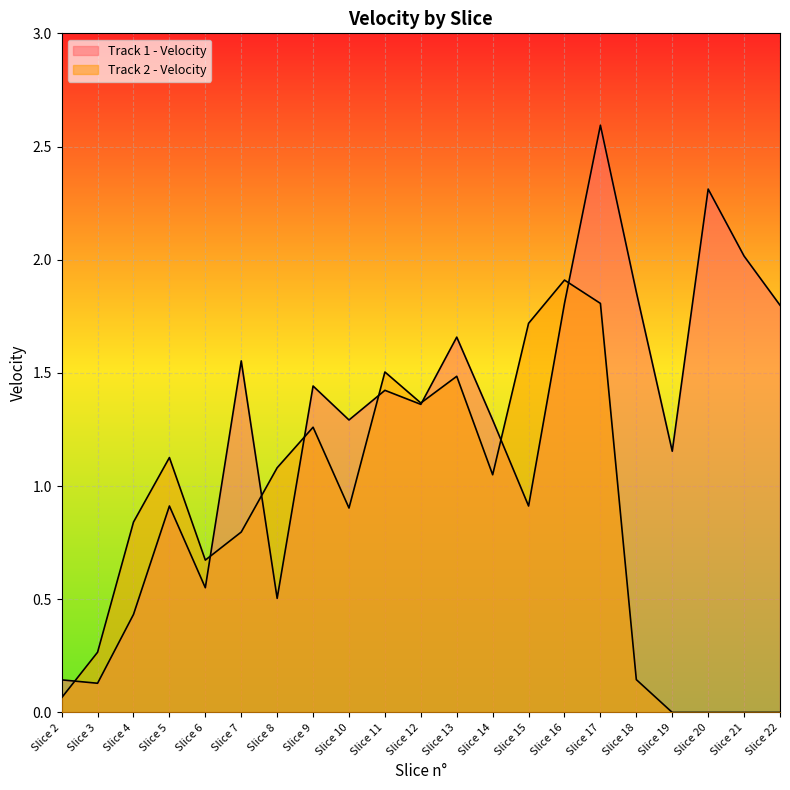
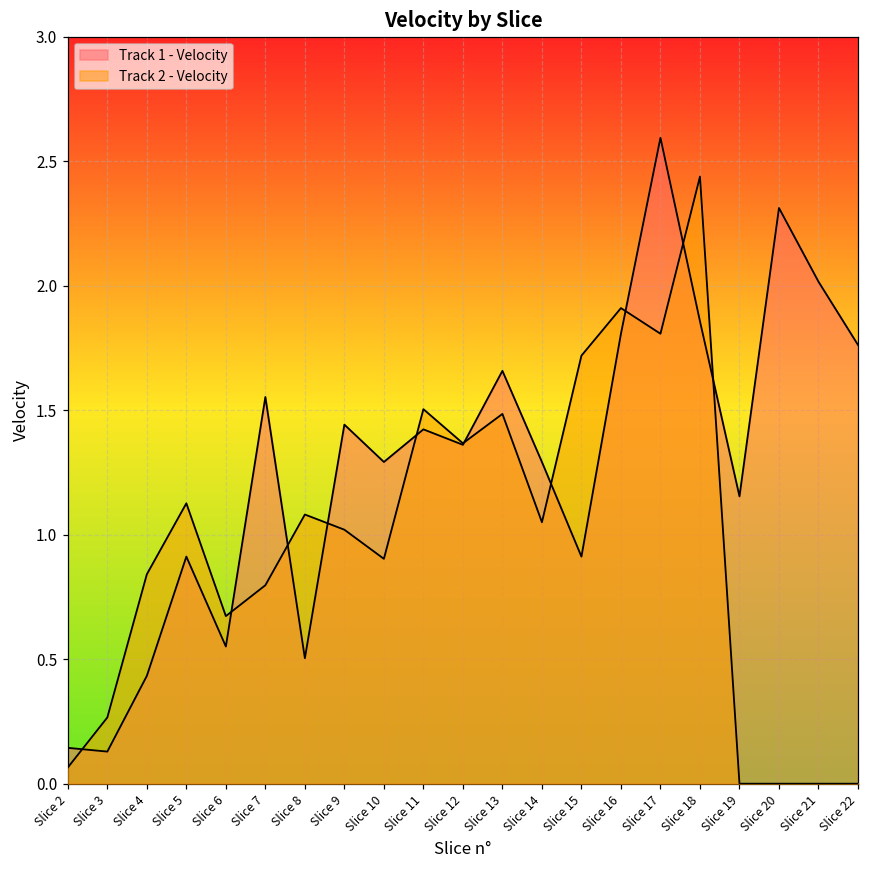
  {
    "Track 1 - Velocity": {
      "Slice 2": 0.14,
      "Slice 3": 0.13,
      "Slice 4": 0.43,
      "Slice 5": 0.91,
      "Slice 6": 0.55,
      "Slice 7": 1.55,
      "Slice 8": 0.50,
      "Slice 9": 1.44,
      "Slice 10": 1.29,
      "Slice 11": 1.42,
      "Slice 13": 1.66,
      "Slice 14": 1.29,
      "Slice 15": 0.91,
      "Slice 16": 1.81,
      "Slice 17": 2.59,
      "Slice 18": 1.86,
      "Slice 19": 1.15,
      "Slice 20": 2.31,
      "Slice 21": 2.02,
-     "Slice 22": 1.80
+     "Slice 22": 1.76
    },
    "Track 2 - Velocity": {
      "Slice 2": 0.07,
      "Slice 3": 0.27,
      "Slice 4": 0.84,
      "Slice 5": 1.13,
      "Slice 6": 0.67,
      "Slice 7": 0.80,
      "Slice 8": 1.08,
-     "Slice 9": 1.26,
+     "Slice 9": 1.02,
      "Slice 10": 0.90,
      "Slice 11": 1.50,
      "Slice 13": 1.49,
      "Slice 14": 1.05,
      "Slice 15": 1.72,
      "Slice 16": 1.91,
      "Slice 17": 1.81,
-     "Slice 18": 0.15,
+     "Slice 18": 2.44,
      "Slice 19": 0.00,
      "Slice 20": 0.00,
      "Slice 21": 0.00,
      "Slice 22": 0.00
    }
  }
